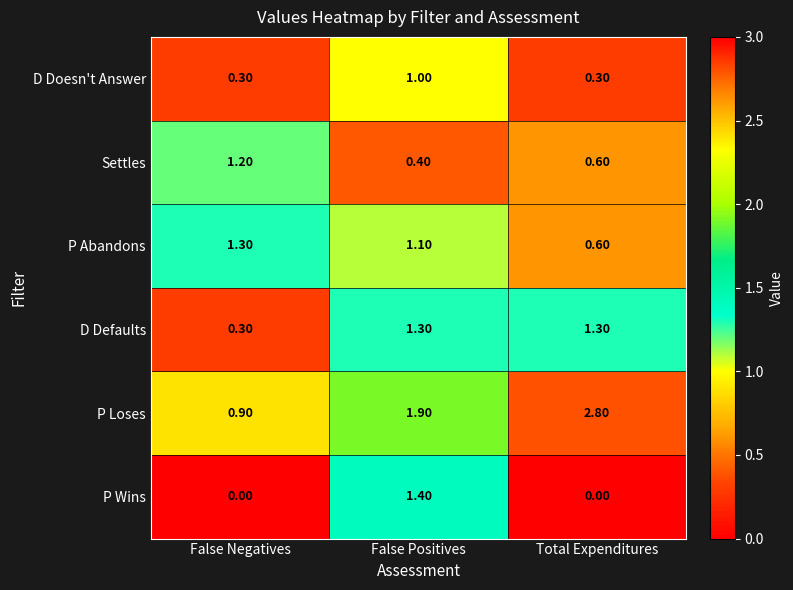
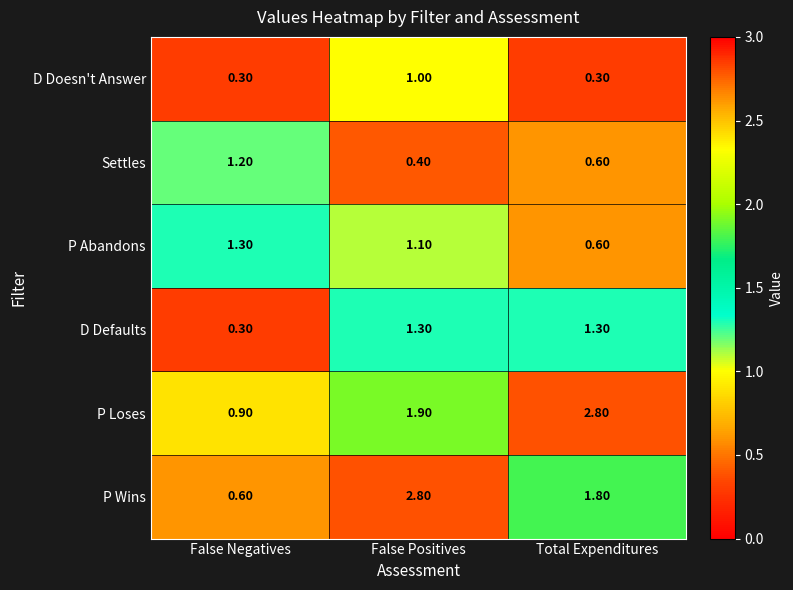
  {
    "D Doesn't Answer": {
      "False Negatives": 0.30,
      "False Positives": 1.00,
      "Total Expenditures": 0.30
    },
    "Settles": {
      "False Negatives": 1.20,
      "False Positives": 0.40,
      "Total Expenditures": 0.60
    },
    "P Abandons": {
      "False Negatives": 1.30,
      "False Positives": 1.10,
      "Total Expenditures": 0.60
    },
    "D Defaults": {
      "False Negatives": 0.30,
      "False Positives": 1.30,
      "Total Expenditures": 1.30
    },
    "P Loses": {
      "False Negatives": 0.90,
      "False Positives": 1.90,
      "Total Expenditures": 2.80
    },
    "P Wins": {
-     "False Negatives": 0.00,
-     "False Positives": 1.40,
-     "Total Expenditures": 0.00
+     "False Negatives": 0.60,
+     "False Positives": 2.80,
+     "Total Expenditures": 1.80
    }
  }
